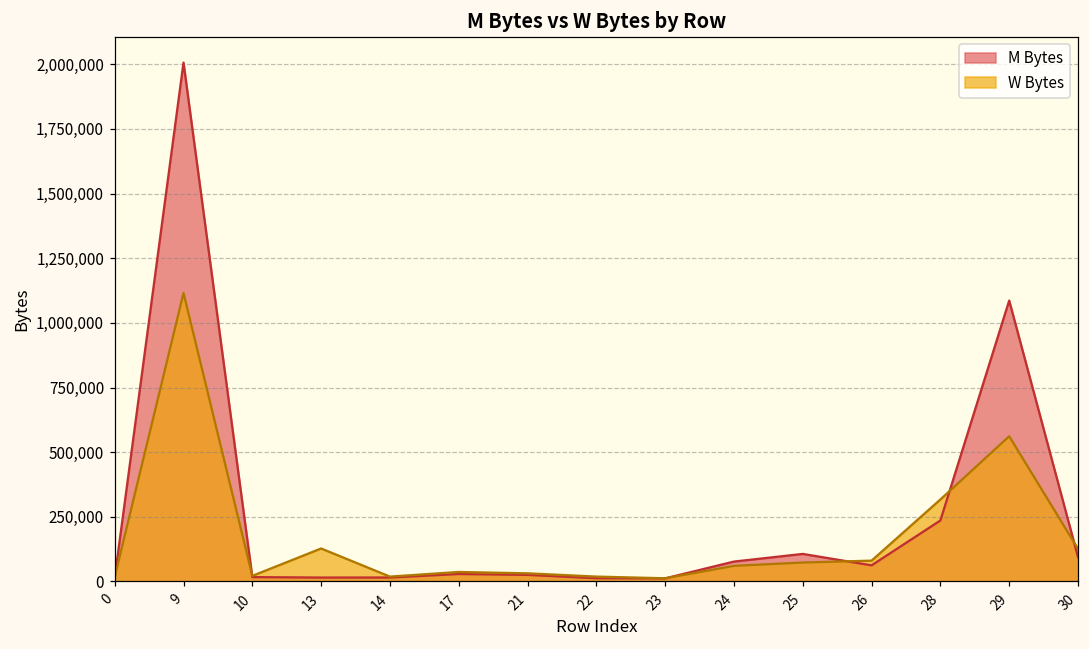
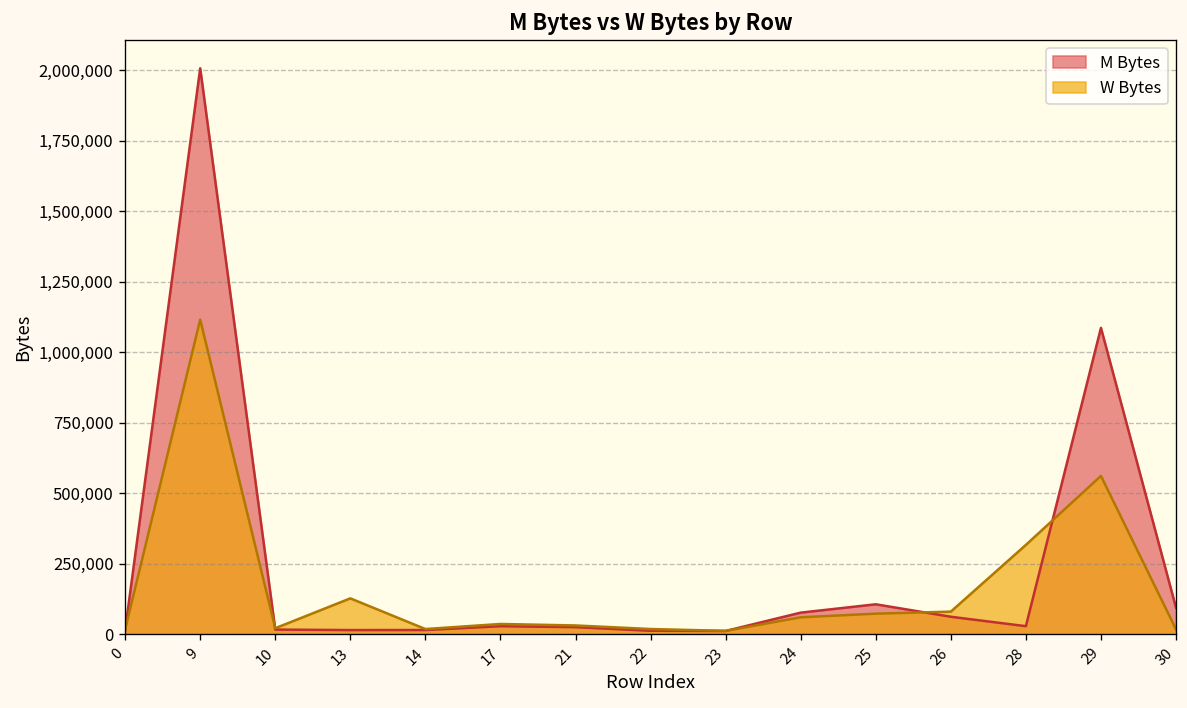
  {
    "M Bytes": {
      "9": "2,010,000",
      "13": "20,000",
      "24": "80,000",
      "25": "110,000",
      "26": "60,000",
-     "28": "240,000",
+     "28": "30,000",
      "29": "1,090,000",
      "30": "90,000"
    },
    "W Bytes": {
      "9": "1,120,000",
      "13": "130,000",
      "24": "60,000",
      "25": "70,000",
      "26": "80,000",
      "28": "320,000",
      "29": "560,000",
-     "30": "130,000"
+     "30": "20,000"
    }
  }
